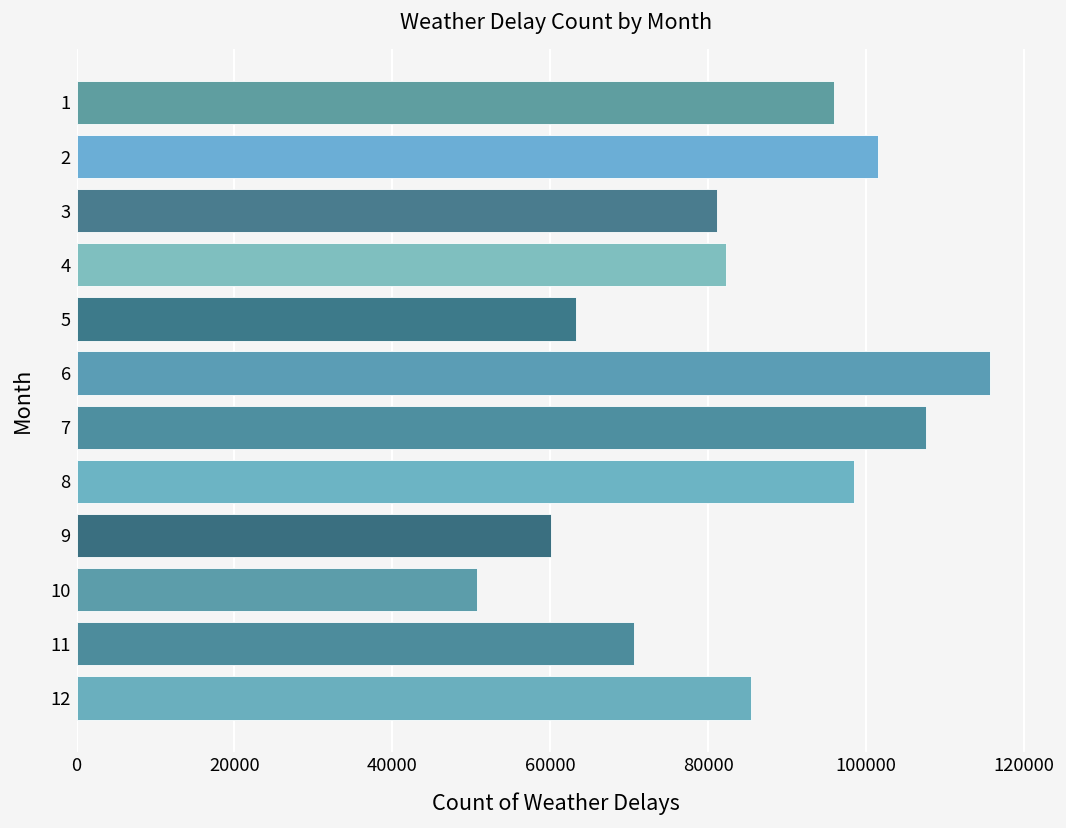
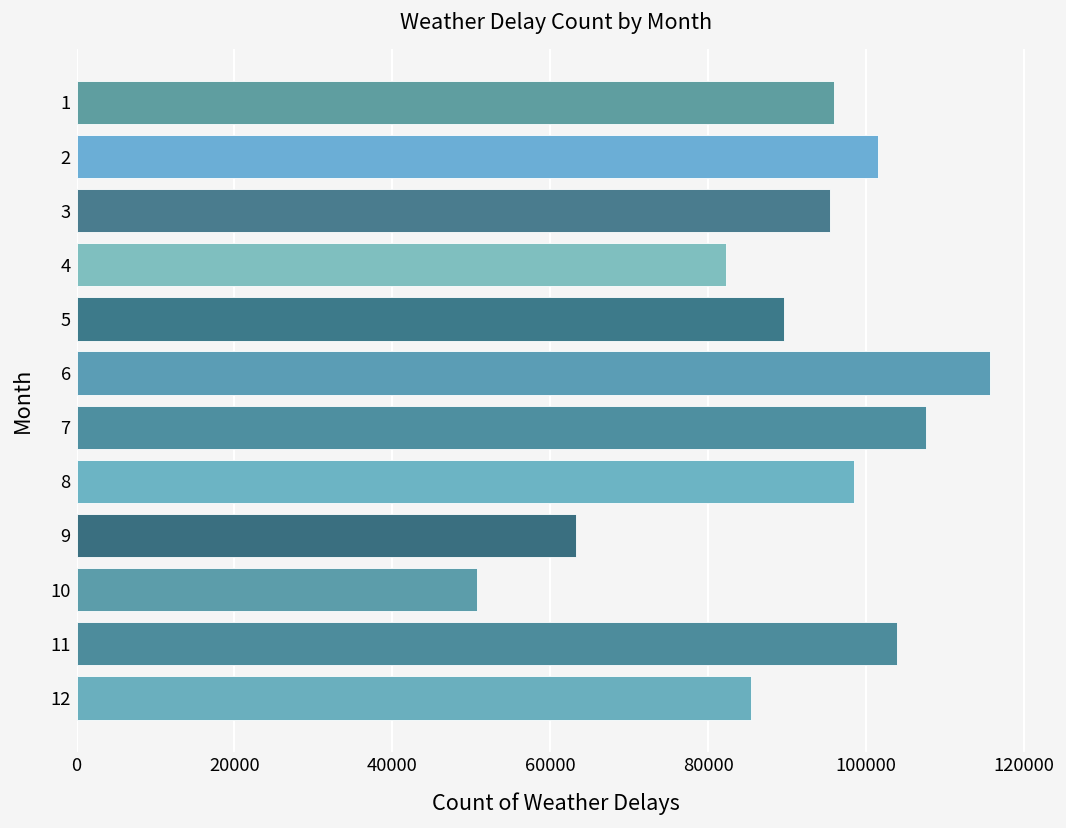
  {
    "1": 96000,
    "2": 102000,
-   "3": 81000,
+   "3": 95000,
    "4": 82000,
-   "5": 63000,
+   "5": 90000,
    "6": 116000,
    "7": 108000,
    "8": 98000,
-   "9": 60000,
+   "9": 63000,
    "10": 51000,
-   "11": 71000,
+   "11": 104000,
    "12": 85000
  }
